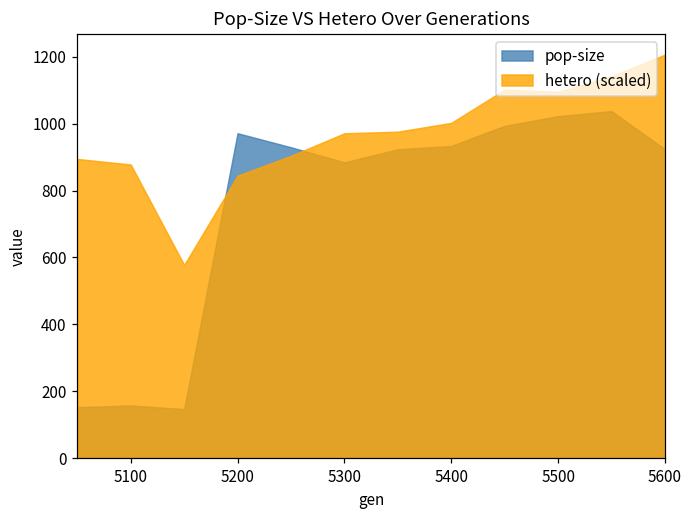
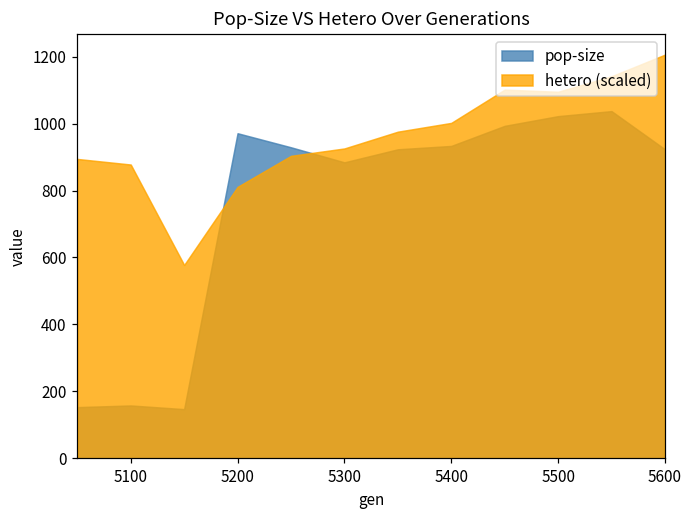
  {
    "pop-size": {
      "5100": 160,
      "5200": 970,
      "5300": 880,
      "5400": 930,
      "5500": 1020,
      "5600": 920
    },
    "hetero (scaled)": {
      "5100": 880,
-     "5200": 840,
-     "5300": 970,
+     "5200": 810,
+     "5300": 930,
      "5400": 1000,
      "5600": 1210
    }
  }
